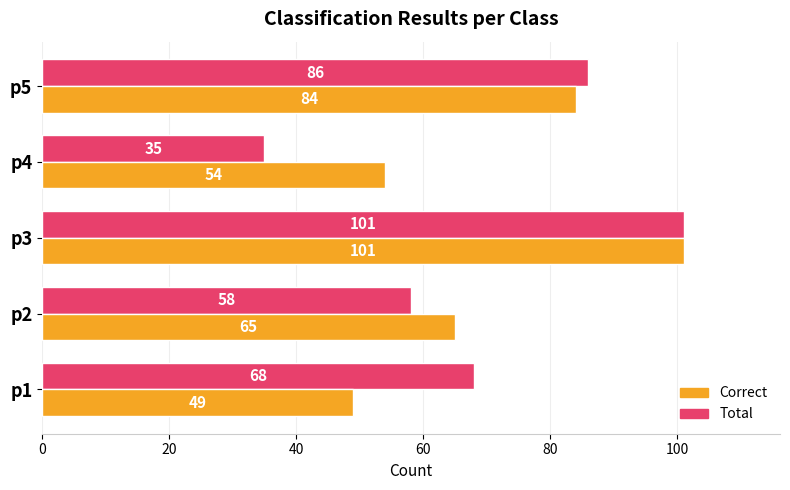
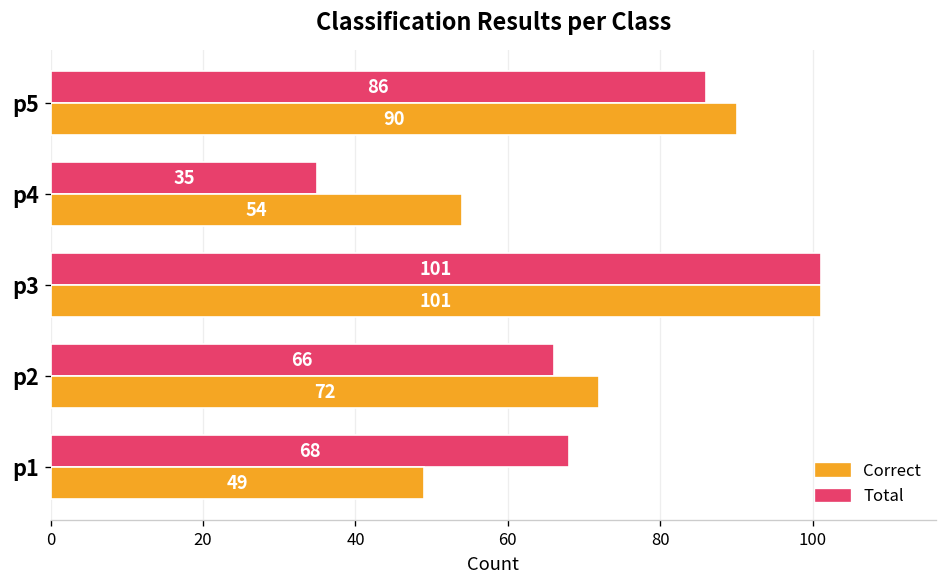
  {
    "Total": {
      "p5": 86,
      "p4": 35,
      "p3": 101,
-     "p2": 58,
+     "p2": 66,
      "p1": 68
    },
    "Correct": {
-     "p5": 84,
+     "p5": 90,
      "p4": 54,
      "p3": 101,
-     "p2": 65,
+     "p2": 72,
      "p1": 49
    }
  }
